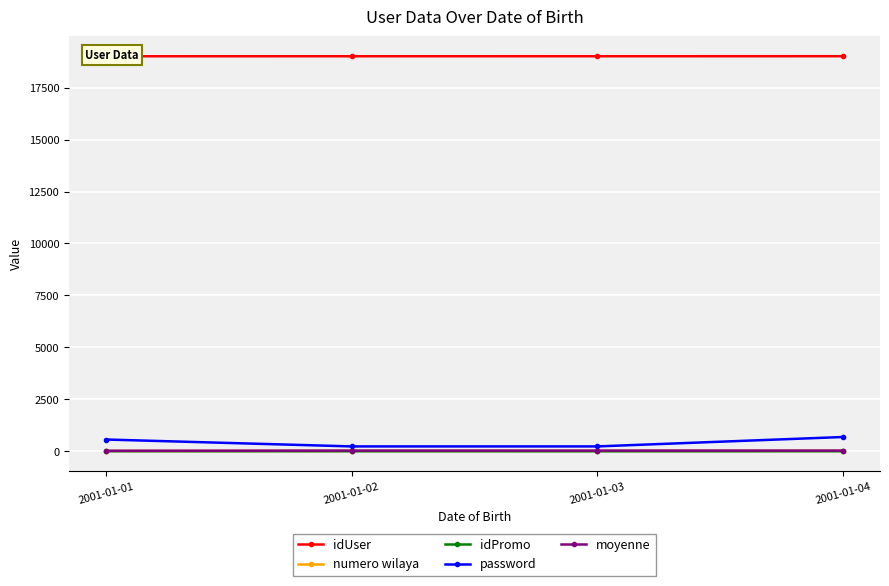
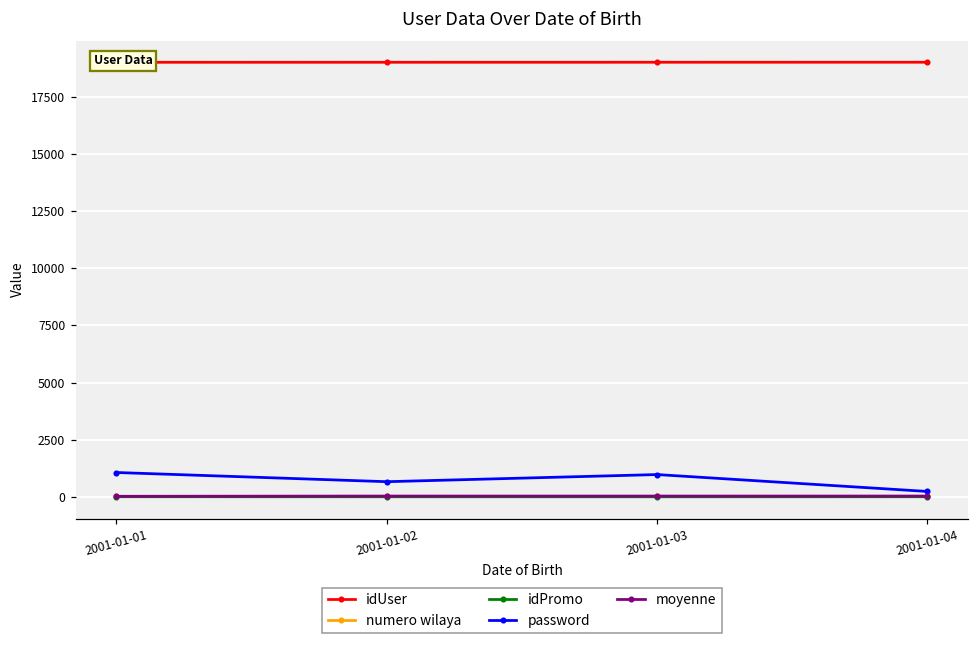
  {
    "idUser": {
      "2001-01-02": 19000,
      "2001-01-03": 19000,
      "2001-01-04": 19000
    },
    "password": {
-     "2001-01-01": 600,
-     "2001-01-02": 200,
-     "2001-01-03": 200,
-     "2001-01-04": 700
+     "2001-01-01": 1100,
+     "2001-01-02": 700,
+     "2001-01-03": 1000,
+     "2001-01-04": 200
    }
  }
